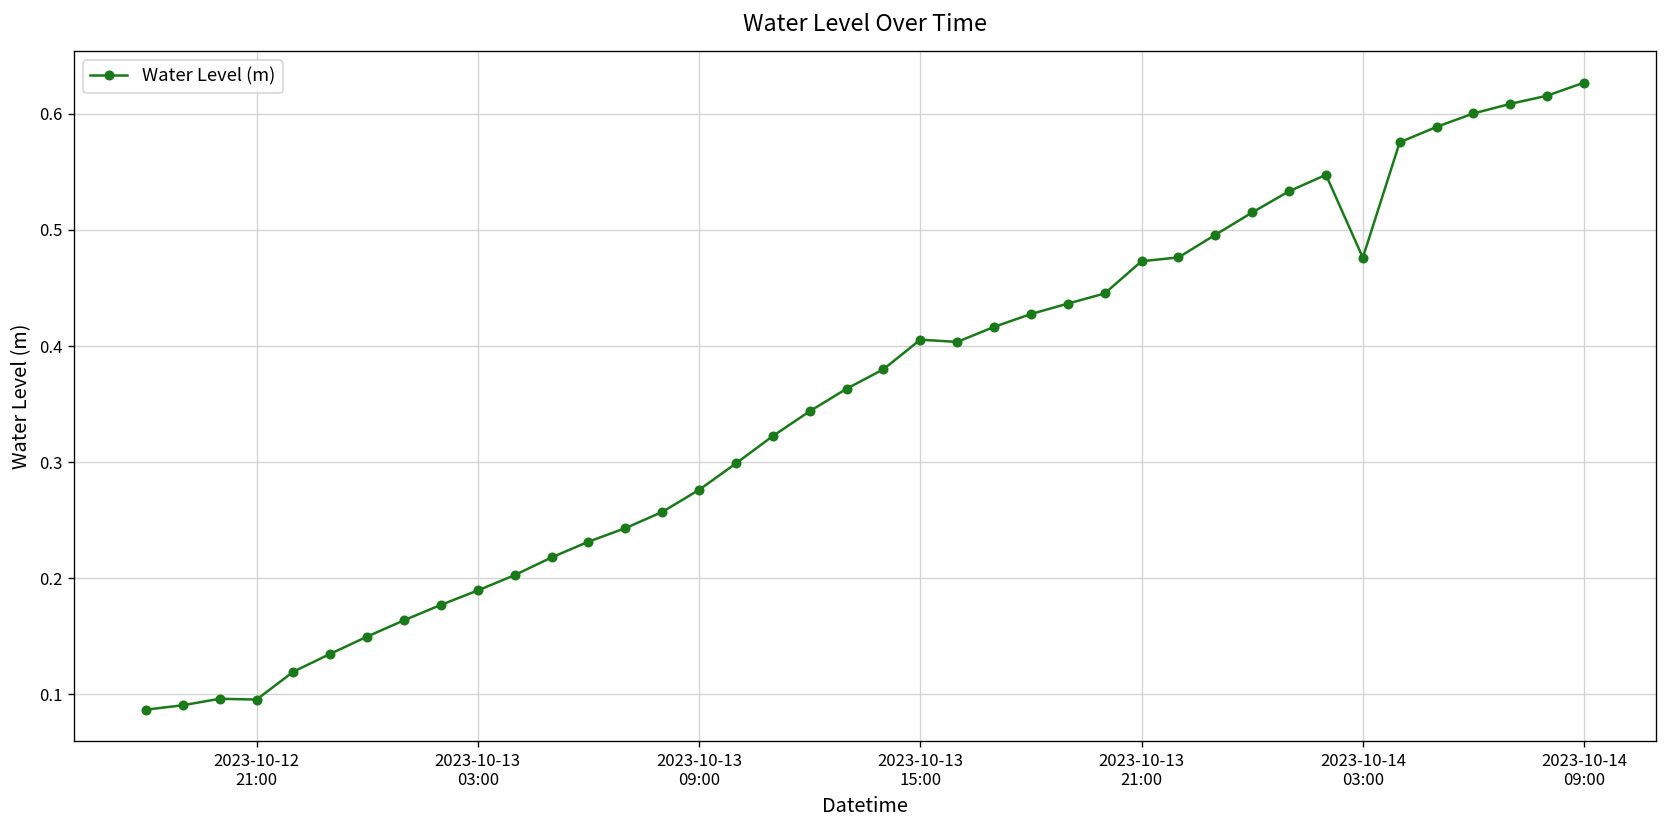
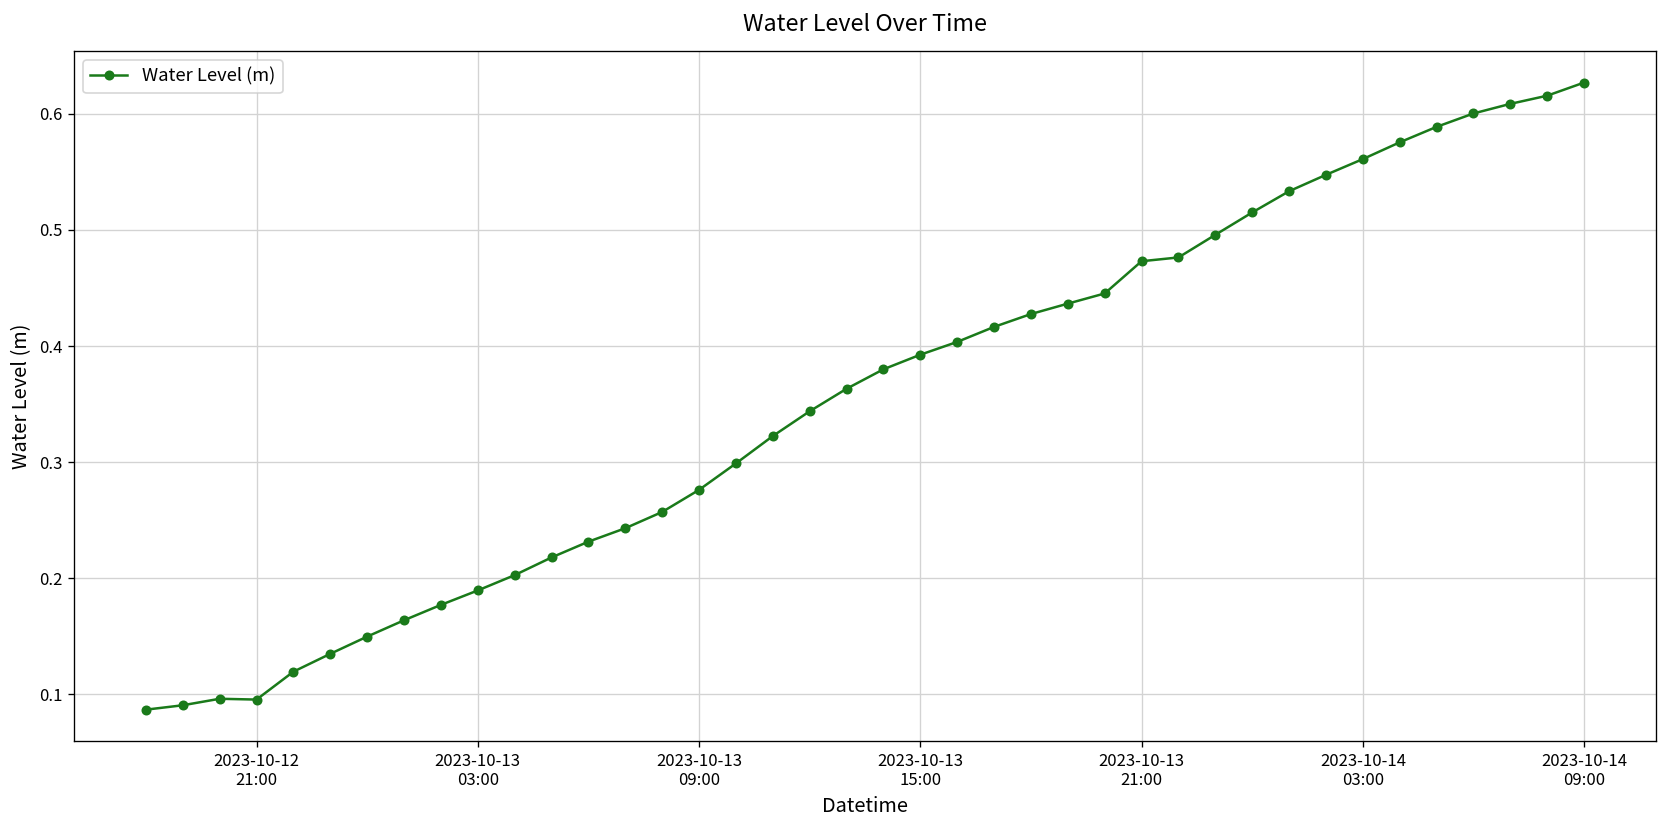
  {
    "2023-10-12 21:00": 0.10,
    "2023-10-13 03:00": 0.19,
    "2023-10-13 09:00": 0.28,
-   "2023-10-13 15:00": 0.41,
+   "2023-10-13 15:00": 0.39,
    "2023-10-13 21:00": 0.47,
-   "2023-10-14 03:00": 0.48,
+   "2023-10-14 03:00": 0.56,
    "2023-10-14 09:00": 0.63
  }
